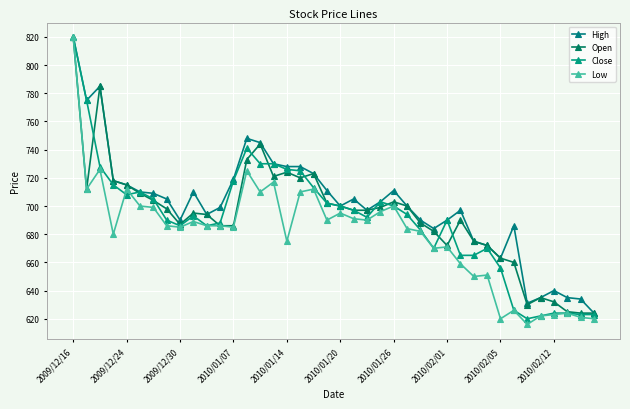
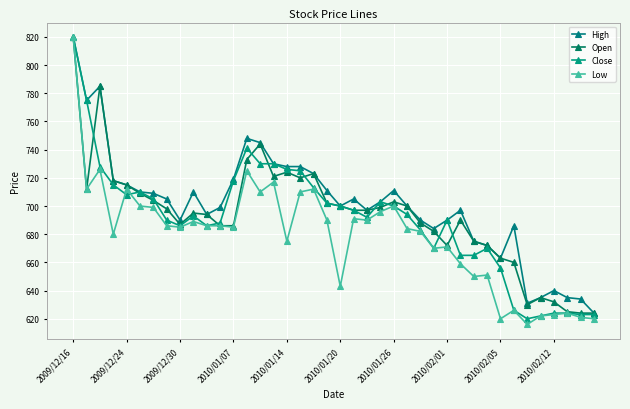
  {
    "Low": {
      "2009/12/24": 712,
      "2010/01/14": 675,
-     "2010/01/20": 695,
+     "2010/01/20": 643,
      "2010/02/05": 620
    }
  }
